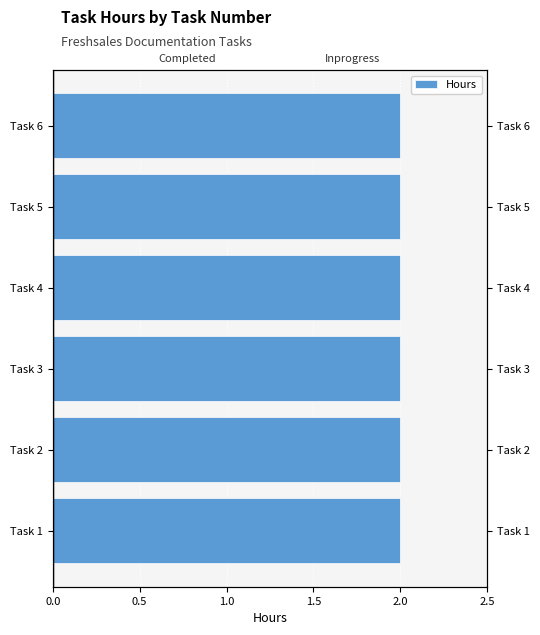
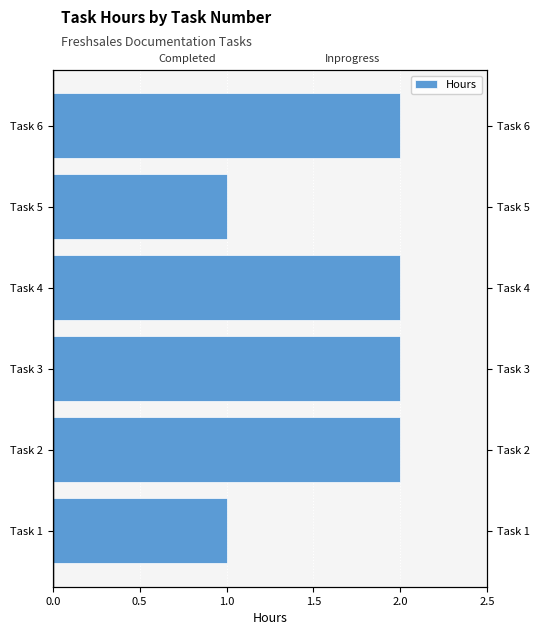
  {
    "Task 6": 2,
-   "Task 5": 2,
+   "Task 5": 1,
    "Task 4": 2,
    "Task 3": 2,
    "Task 2": 2,
-   "Task 1": 2
+   "Task 1": 1
  }
